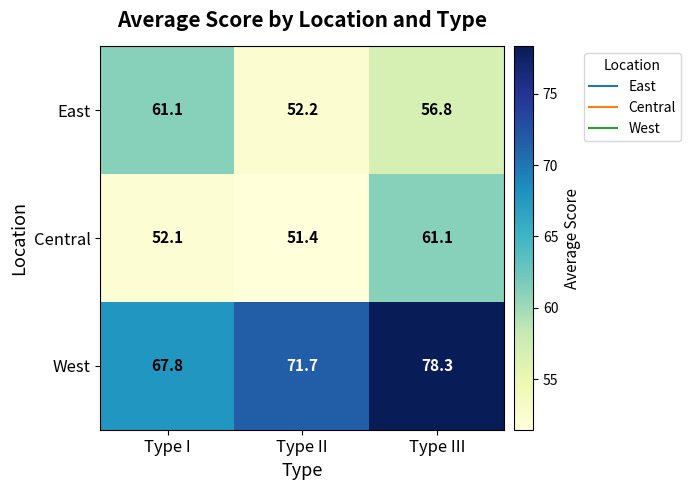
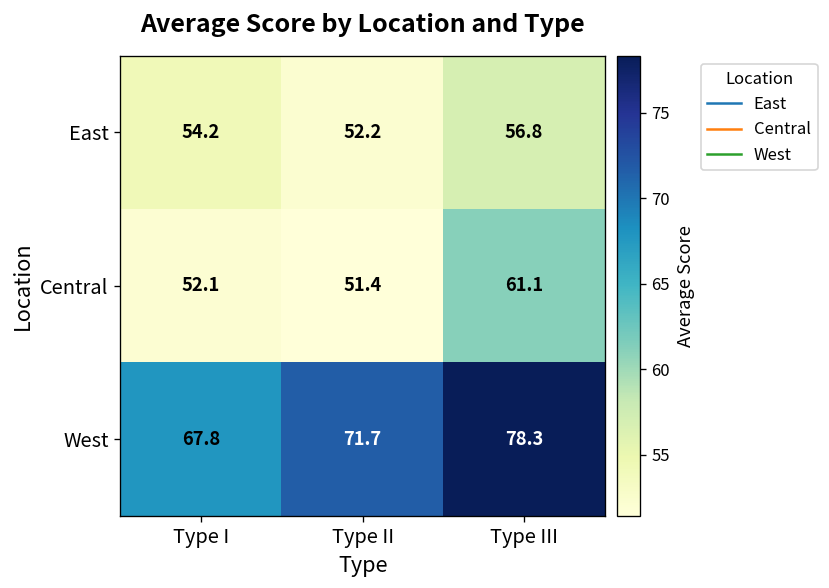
  {
    "East": {
-     "Type I": 61.1,
+     "Type I": 54.2,
      "Type II": 52.2,
      "Type III": 56.8
    },
    "Central": {
      "Type I": 52.1,
      "Type II": 51.4,
      "Type III": 61.1
    },
    "West": {
      "Type I": 67.8,
      "Type II": 71.7,
      "Type III": 78.3
    }
  }
